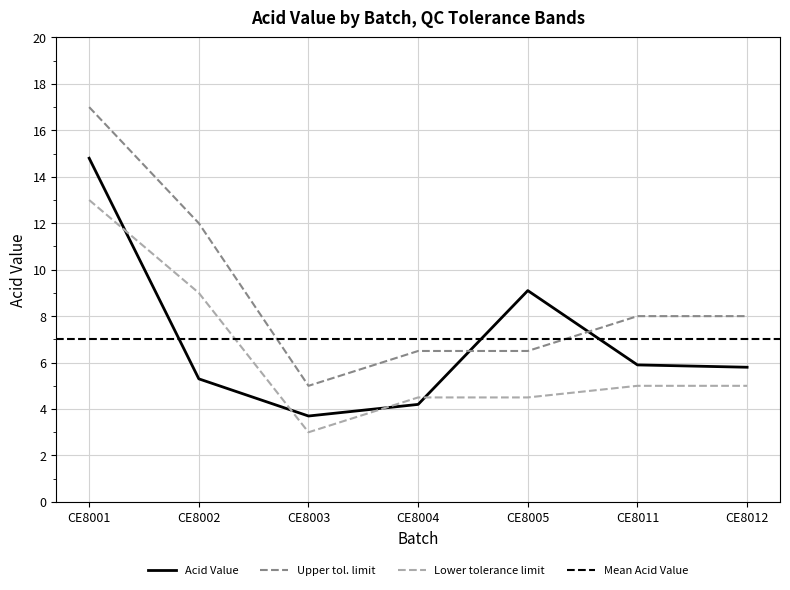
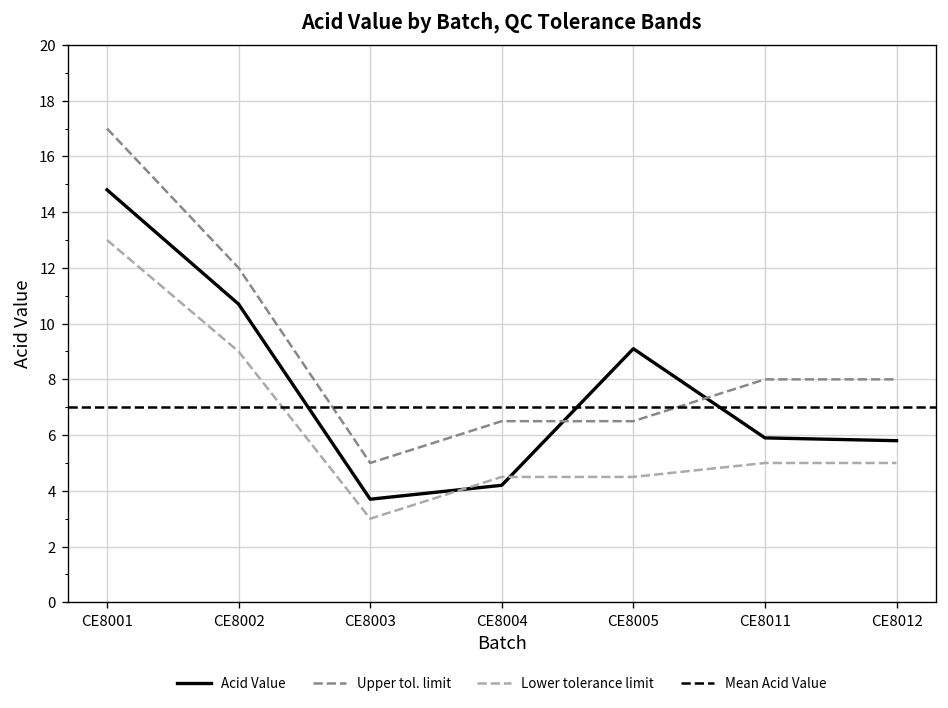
  {
    "Acid Value": {
      "CE8001": 14.8,
-     "CE8002": 5.3,
+     "CE8002": 10.7,
      "CE8003": 3.7,
      "CE8004": 4.2,
      "CE8005": 9.1,
      "CE8011": 5.9,
      "CE8012": 5.8
    }
  }
